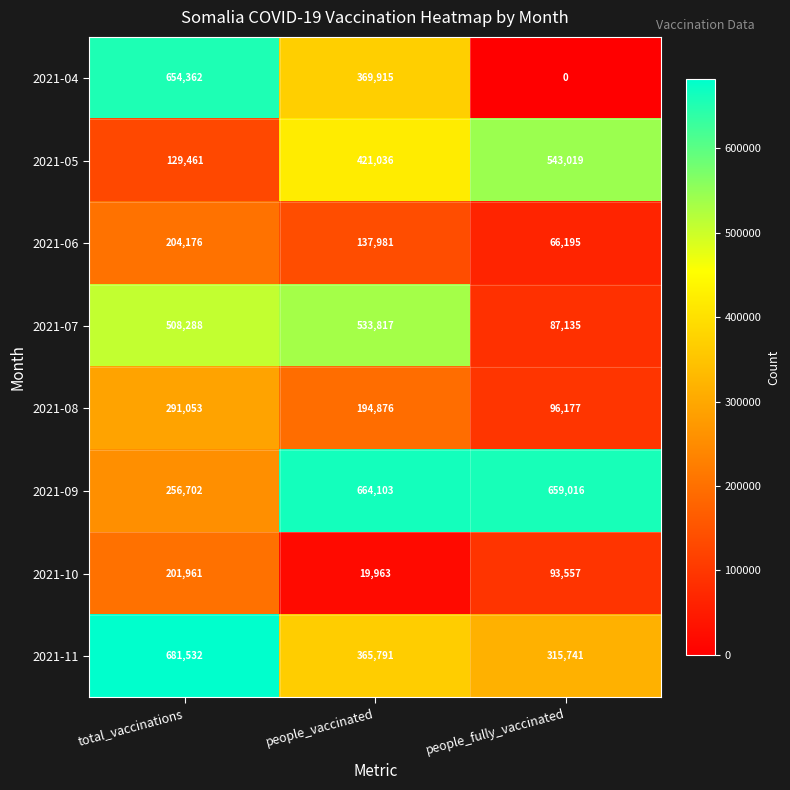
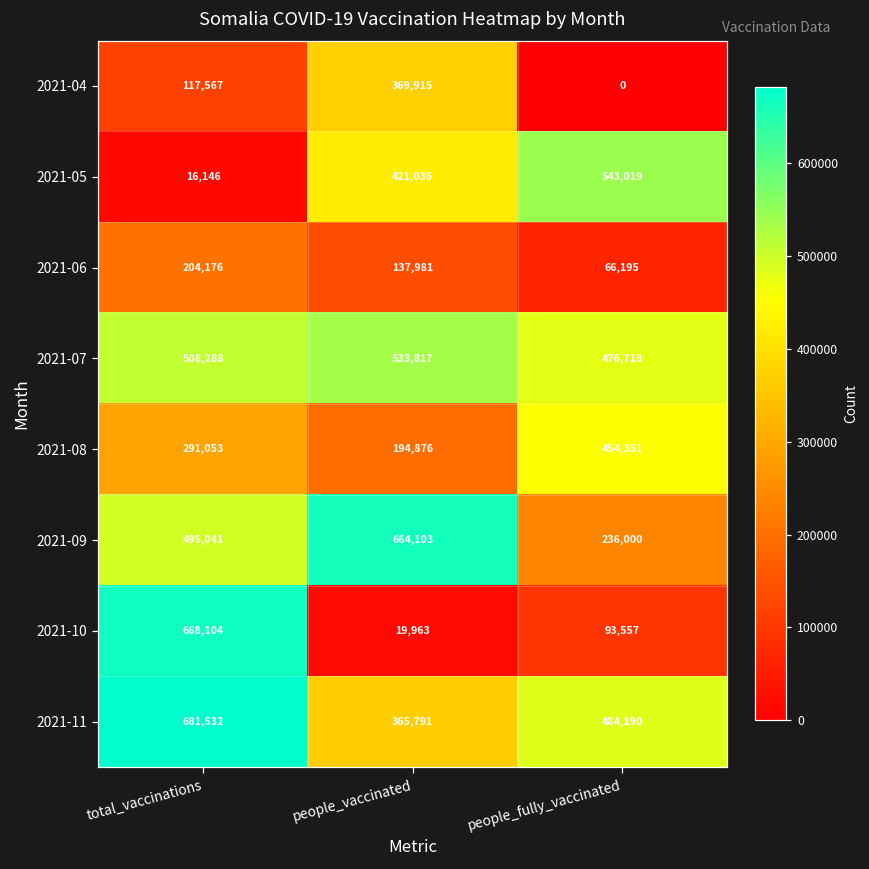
  {
    "2021-04": {
-     "total_vaccinations": "654,362",
+     "total_vaccinations": "117,567",
      "people_vaccinated": "369,915",
      "people_fully_vaccinated": "0"
    },
    "2021-05": {
-     "total_vaccinations": "129,461",
+     "total_vaccinations": "16,146",
      "people_vaccinated": "421,036",
      "people_fully_vaccinated": "543,019"
    },
    "2021-06": {
      "total_vaccinations": "204,176",
      "people_vaccinated": "137,981",
      "people_fully_vaccinated": "66,195"
    },
    "2021-07": {
      "total_vaccinations": "508,288",
      "people_vaccinated": "533,817",
-     "people_fully_vaccinated": "87,135"
+     "people_fully_vaccinated": "476,718"
    },
    "2021-08": {
      "total_vaccinations": "291,053",
      "people_vaccinated": "194,876",
-     "people_fully_vaccinated": "96,177"
+     "people_fully_vaccinated": "454,351"
    },
    "2021-09": {
-     "total_vaccinations": "256,702",
+     "total_vaccinations": "495,041",
      "people_vaccinated": "664,103",
-     "people_fully_vaccinated": "659,016"
+     "people_fully_vaccinated": "236,000"
    },
    "2021-10": {
-     "total_vaccinations": "201,961",
+     "total_vaccinations": "668,104",
      "people_vaccinated": "19,963",
      "people_fully_vaccinated": "93,557"
    },
    "2021-11": {
      "total_vaccinations": "681,532",
      "people_vaccinated": "365,791",
-     "people_fully_vaccinated": "315,741"
+     "people_fully_vaccinated": "484,190"
    }
  }
